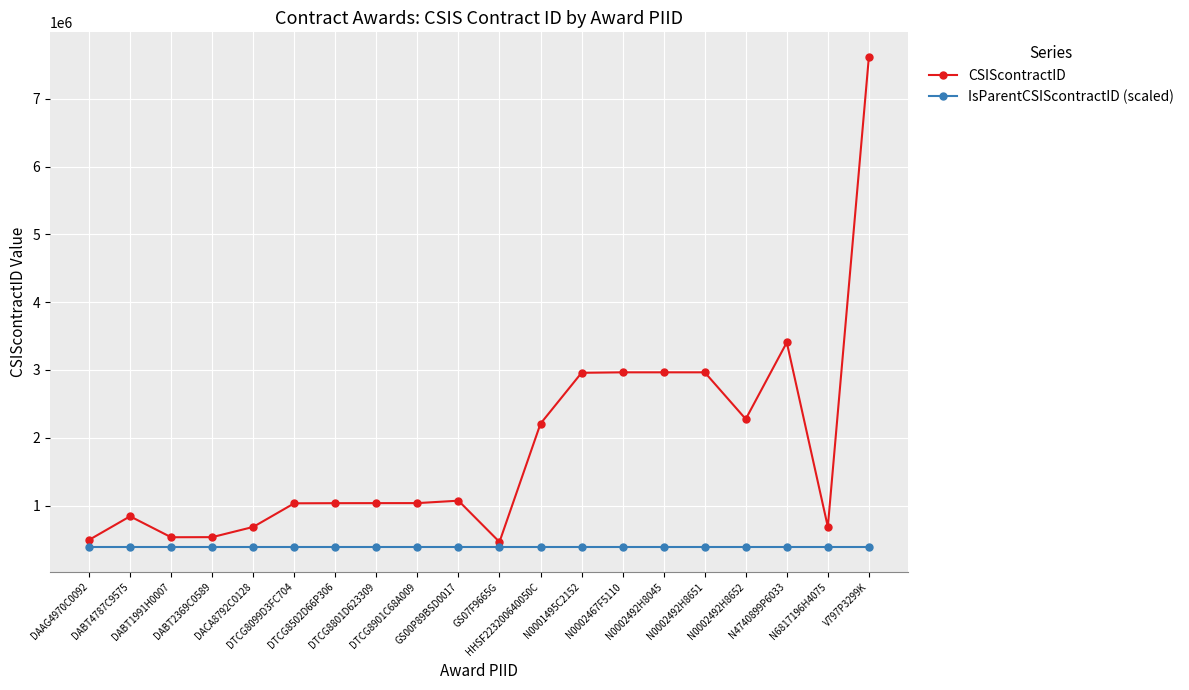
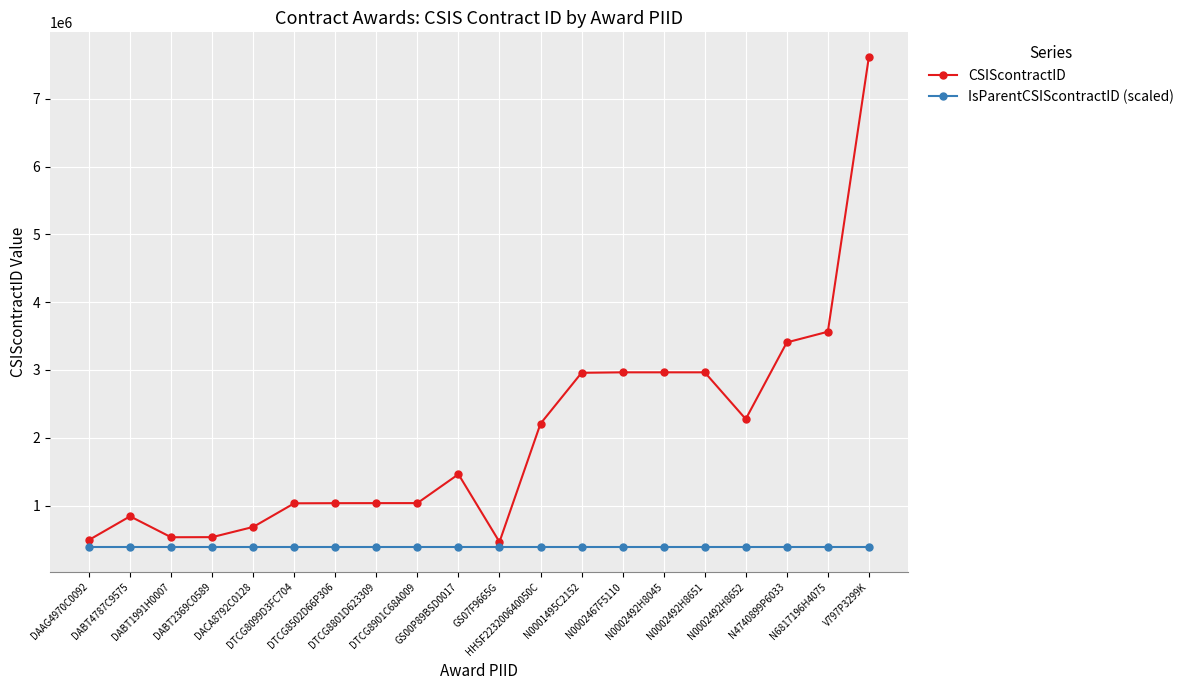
  {
    "CSIScontractID": {
      "DAAG4970C0092": 500000,
      "DABT4787C9575": 800000,
      "DABT1991H0007": 500000,
      "DABT2369C0589": 500000,
      "DACA8792C0128": 700000,
      "DTCG8099D3FC704": 1000000,
      "DTCG8502D66P306": 1000000,
      "DTCG8801D623309": 1000000,
      "DTCG8901C68A009": 1000000,
-     "GS00P89BSD0017": 1100000,
+     "GS00P89BSD0017": 1500000,
      "GS07F9665G": 500000,
      "HHSF223200640050C": 2200000,
      "N0001495C2152": 3000000,
      "N0002467F5110": 3000000,
      "N0002492H8045": 3000000,
      "N0002492H8651": 3000000,
      "N0002492H8652": 2300000,
      "N4740899P6033": 3400000,
-     "N6817196H4075": 700000,
+     "N6817196H4075": 3600000,
      "V797P3299K": 7600000
    },
    "IsParentCSIScontractID (scaled)": {
      "DAAG4970C0092": 400000,
      "DABT4787C9575": 400000,
      "DABT1991H0007": 400000,
      "DABT2369C0589": 400000,
      "DACA8792C0128": 400000,
      "DTCG8099D3FC704": 400000,
      "DTCG8502D66P306": 400000,
      "DTCG8801D623309": 400000,
      "DTCG8901C68A009": 400000,
      "GS00P89BSD0017": 400000,
      "GS07F9665G": 400000,
      "HHSF223200640050C": 400000,
      "N0001495C2152": 400000,
      "N0002467F5110": 400000,
      "N0002492H8045": 400000,
      "N0002492H8651": 400000,
      "N0002492H8652": 400000,
      "N4740899P6033": 400000,
      "N6817196H4075": 400000,
      "V797P3299K": 400000
    }
  }
